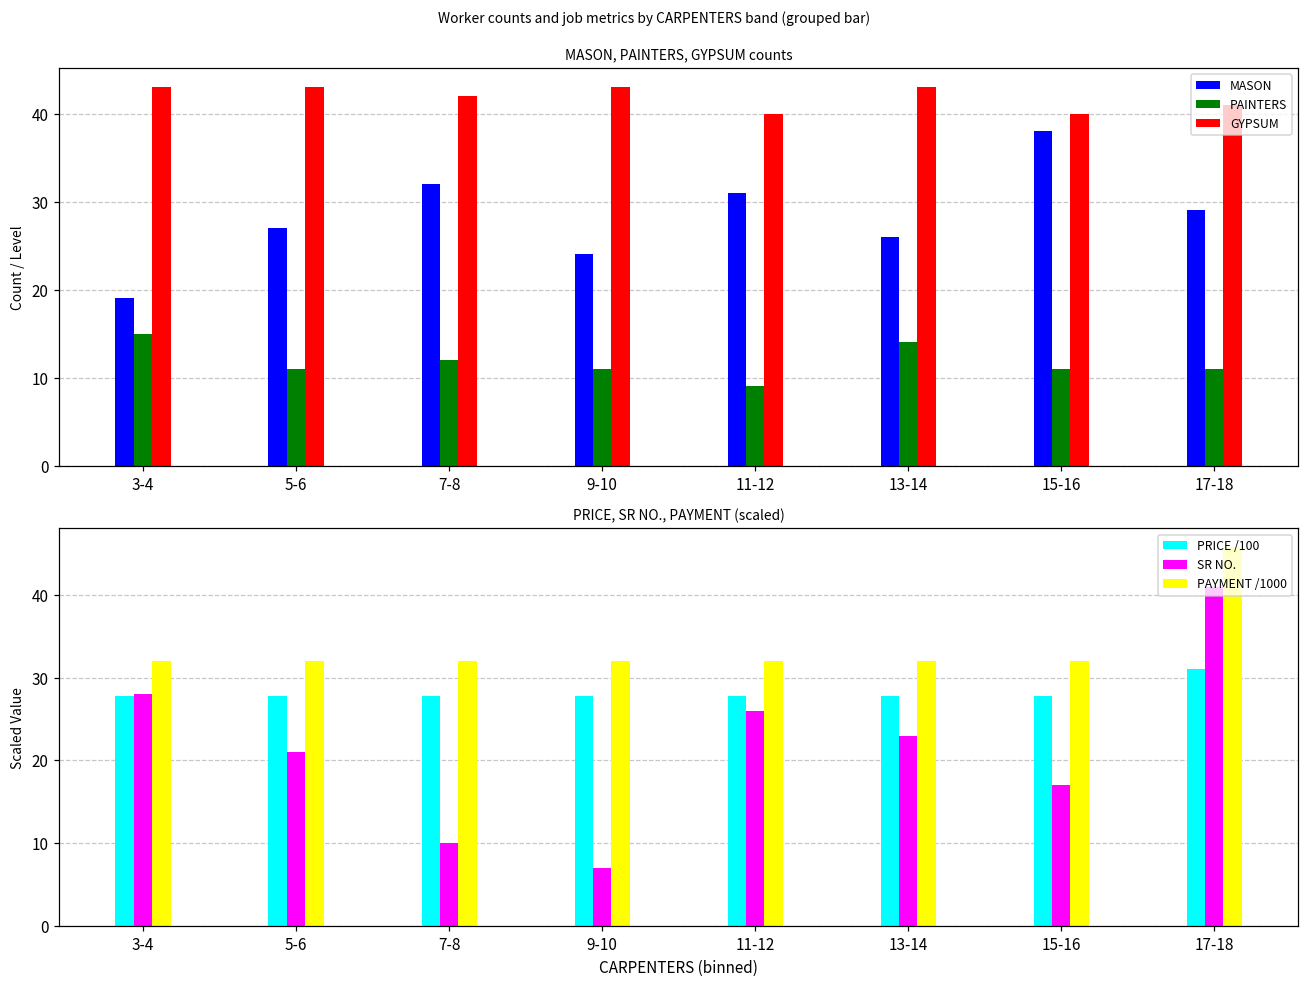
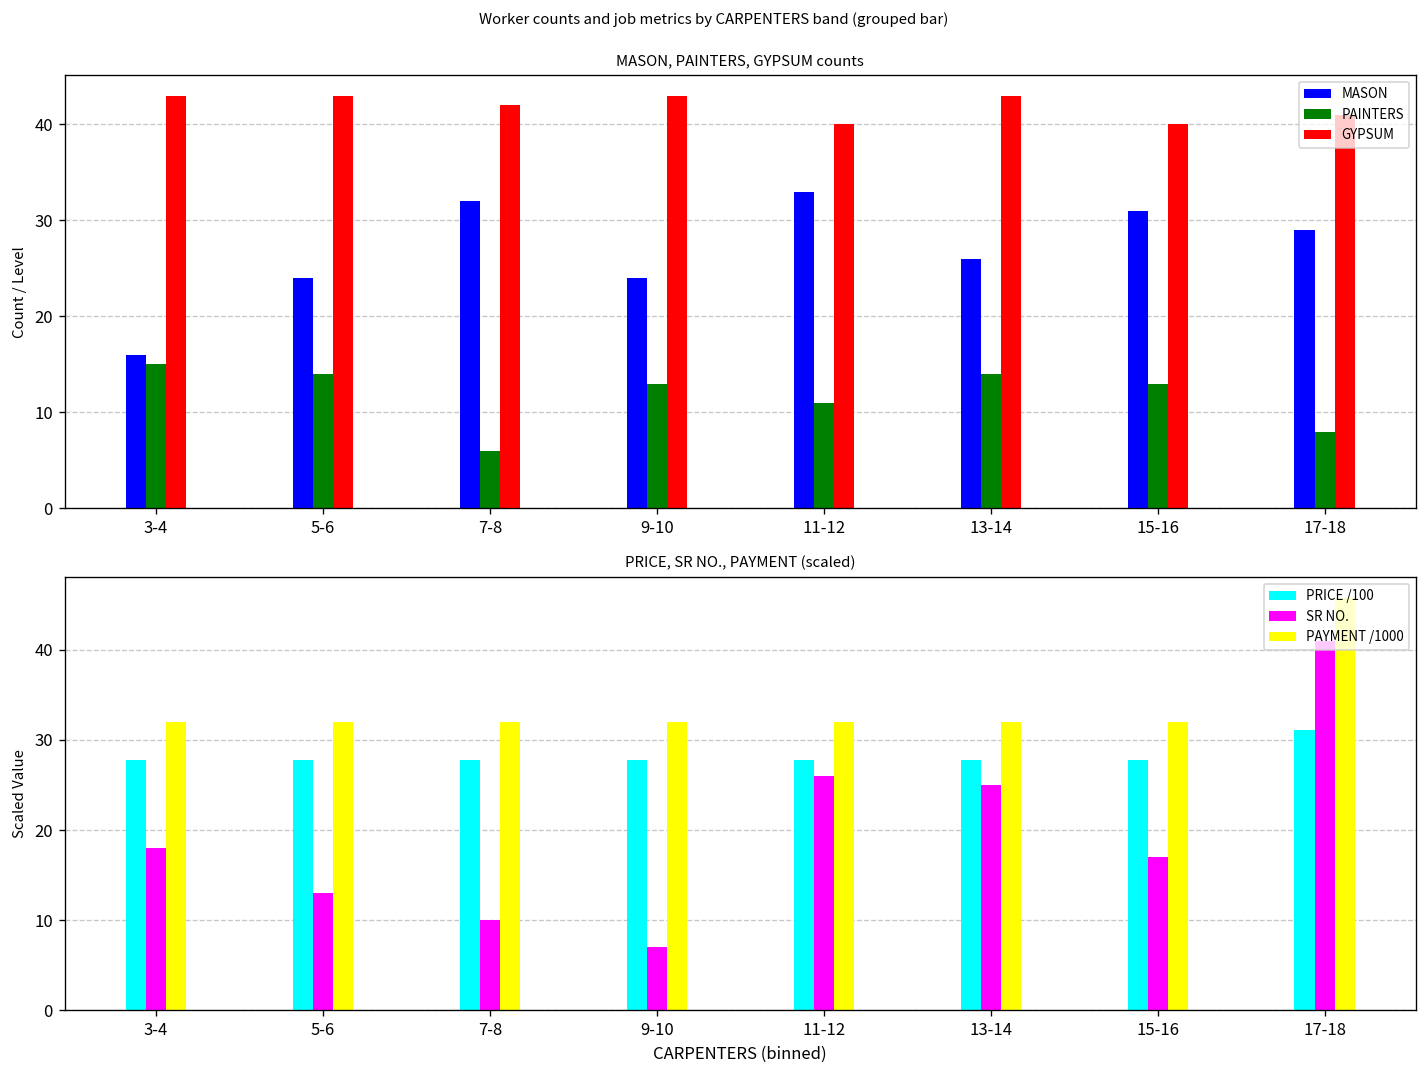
  {
    "MASON, PAINTERS, GYPSUM counts": {
      "MASON": {
-       "3-4": 19,
-       "5-6": 27,
+       "3-4": 16,
+       "5-6": 24,
        "7-8": 32,
        "9-10": 24,
-       "11-12": 31,
+       "11-12": 33,
        "13-14": 26,
-       "15-16": 38,
+       "15-16": 31,
        "17-18": 29
      },
      "PAINTERS": {
        "3-4": 15,
-       "5-6": 11,
-       "7-8": 12,
-       "9-10": 11,
-       "11-12": 9,
+       "5-6": 14,
+       "7-8": 6,
+       "9-10": 13,
+       "11-12": 11,
        "13-14": 14,
-       "15-16": 11,
-       "17-18": 11
+       "15-16": 13,
+       "17-18": 8
      },
      "GYPSUM": {
        "3-4": 43,
        "5-6": 43,
        "7-8": 42,
        "9-10": 43,
        "11-12": 40,
        "13-14": 43,
        "15-16": 40
      }
    },
    "PRICE, SR NO., PAYMENT (scaled)": {
      "PRICE /100": {
        "3-4": 28,
        "5-6": 28,
        "7-8": 28,
        "9-10": 28,
        "11-12": 28,
        "13-14": 28,
        "15-16": 28,
        "17-18": 31
      },
      "SR NO.": {
-       "3-4": 28,
-       "5-6": 21,
+       "3-4": 18,
+       "5-6": 13,
        "7-8": 10,
        "9-10": 7,
        "11-12": 26,
-       "13-14": 23,
+       "13-14": 25,
        "15-16": 17
      },
      "PAYMENT /1000": {
        "3-4": 32,
        "5-6": 32,
        "7-8": 32,
        "9-10": 32,
        "11-12": 32,
        "13-14": 32,
        "15-16": 32
      }
    }
  }
